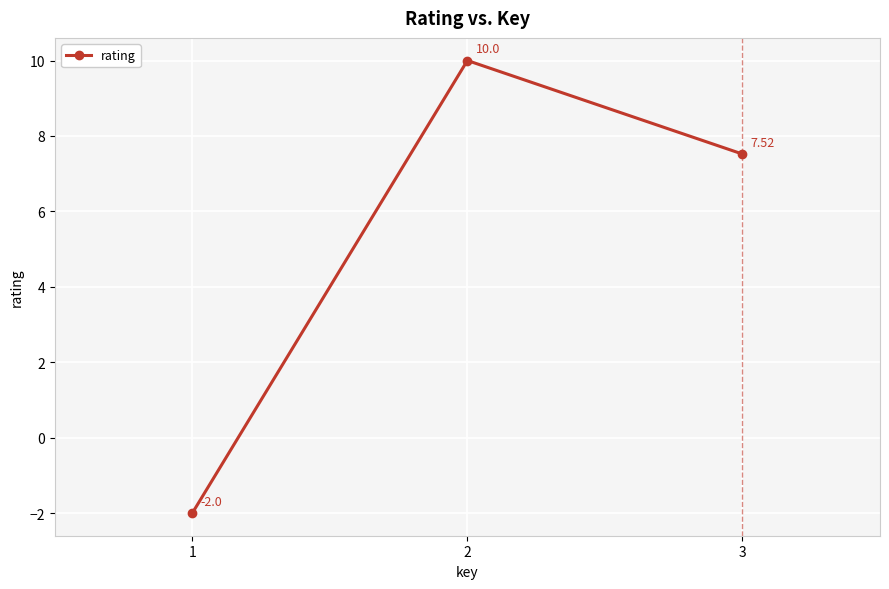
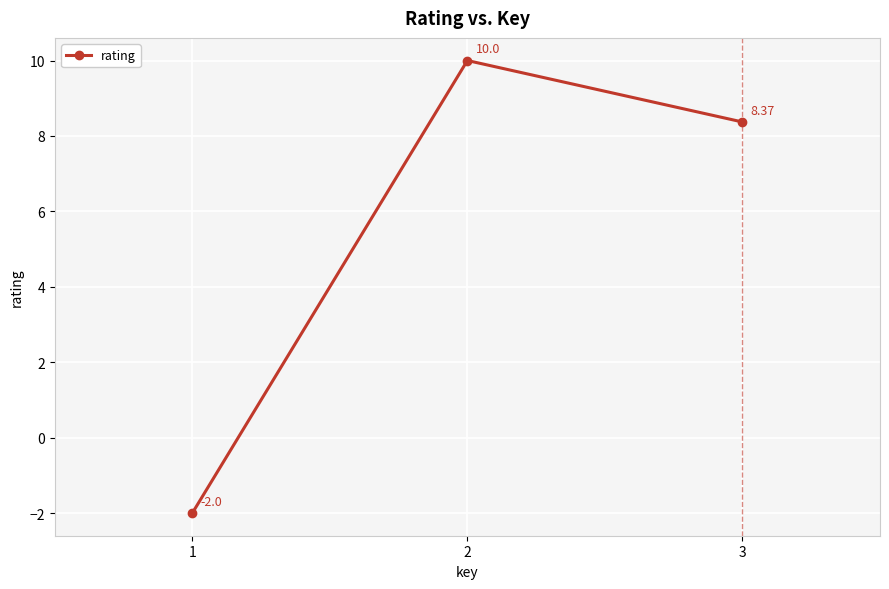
  {
    "1": -2.0,
    "2": 10.0,
-   "3": 7.52
+   "3": 8.37
  }
